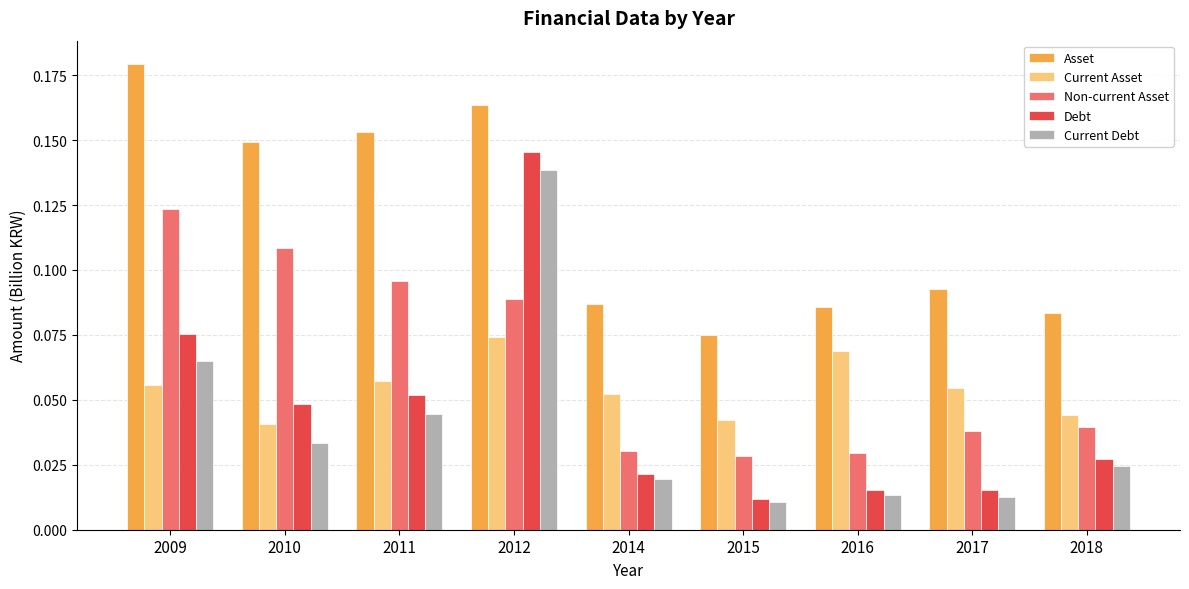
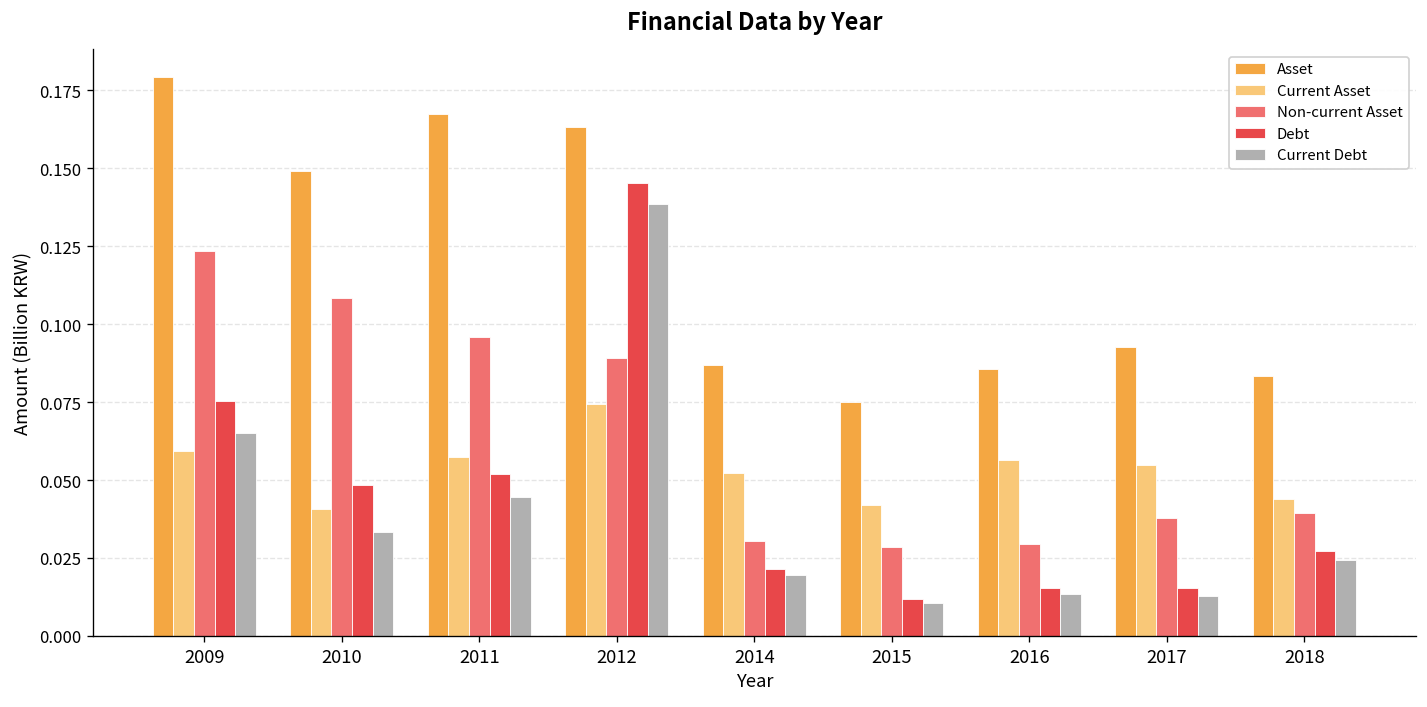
  {
    "Asset": {
      "2009": 0.179,
      "2010": 0.149,
-     "2011": 0.153,
+     "2011": 0.168,
      "2012": 0.163,
      "2014": 0.087,
      "2015": 0.075,
      "2016": 0.086,
      "2017": 0.093,
      "2018": 0.083
    },
    "Current Asset": {
-     "2009": 0.056,
+     "2009": 0.059,
      "2010": 0.041,
      "2011": 0.057,
      "2012": 0.074,
      "2014": 0.052,
      "2015": 0.042,
-     "2016": 0.069,
+     "2016": 0.056,
      "2017": 0.055,
      "2018": 0.044
    },
    "Current Debt": {
      "2009": 0.065,
      "2010": 0.033,
      "2011": 0.045,
      "2012": 0.138,
      "2014": 0.019,
      "2015": 0.011,
      "2016": 0.014,
      "2017": 0.013,
      "2018": 0.024
    }
  }
